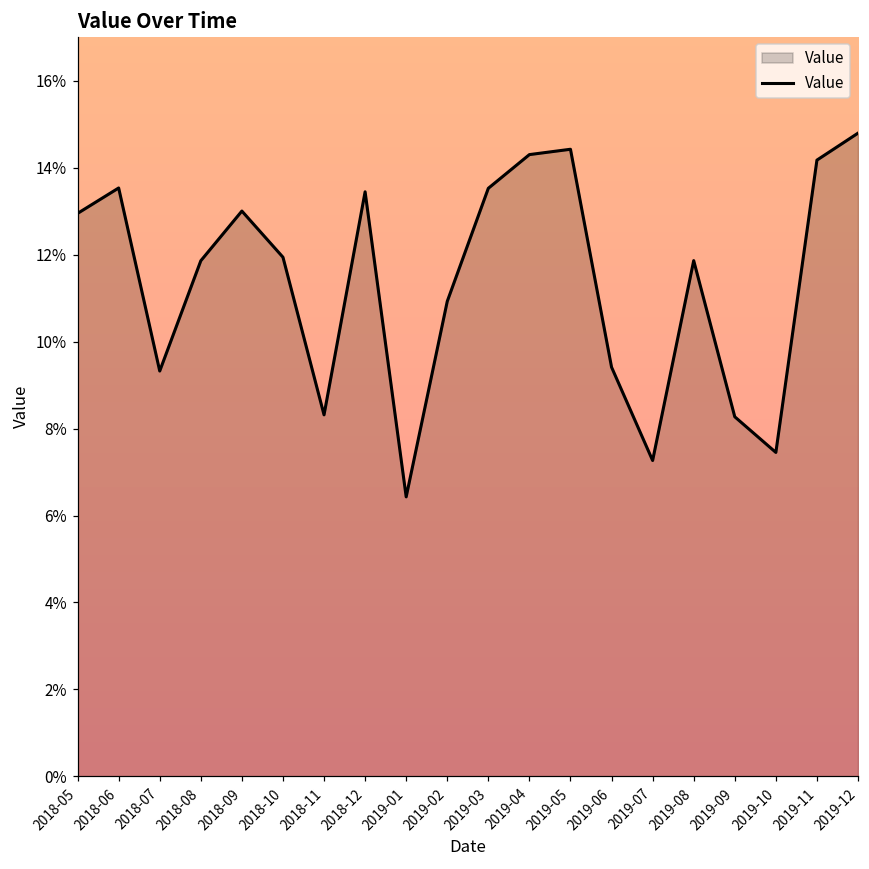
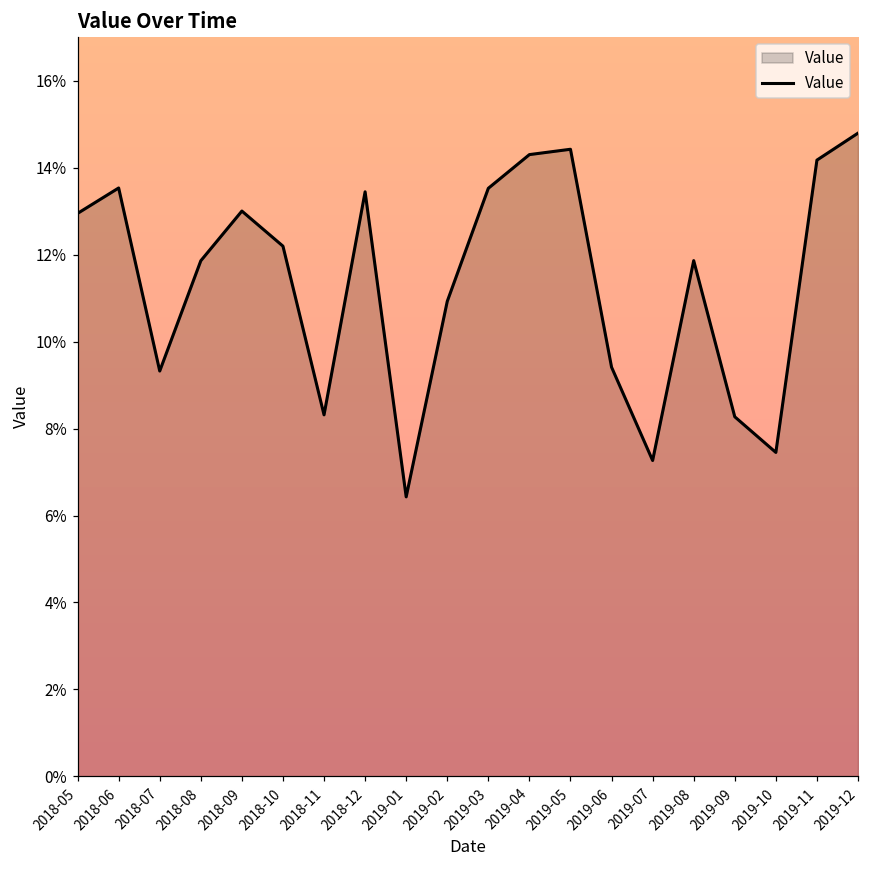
  {
    "2018-05": "13.0%",
    "2018-06": "13.5%",
    "2018-07": "9.3%",
    "2018-08": "11.9%",
    "2018-09": "13.0%",
-   "2018-10": "11.9%",
+   "2018-10": "12.2%",
    "2018-11": "8.3%",
    "2018-12": "13.4%",
    "2019-01": "6.4%",
    "2019-02": "10.9%",
    "2019-03": "13.5%",
    "2019-04": "14.3%",
    "2019-05": "14.4%",
    "2019-06": "9.4%",
    "2019-07": "7.3%",
    "2019-08": "11.9%",
    "2019-09": "8.3%",
    "2019-10": "7.5%",
    "2019-11": "14.2%",
    "2019-12": "14.8%"
  }
